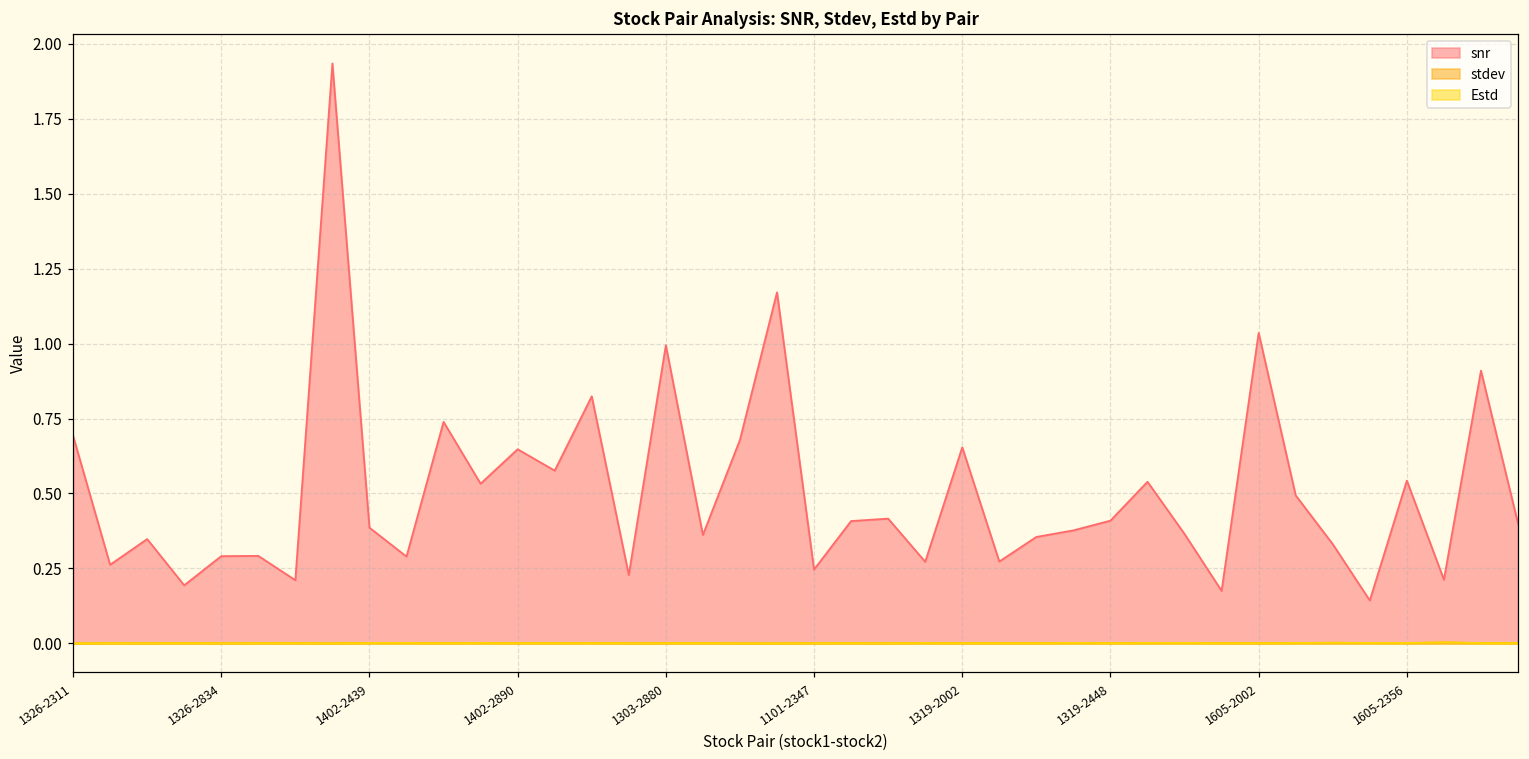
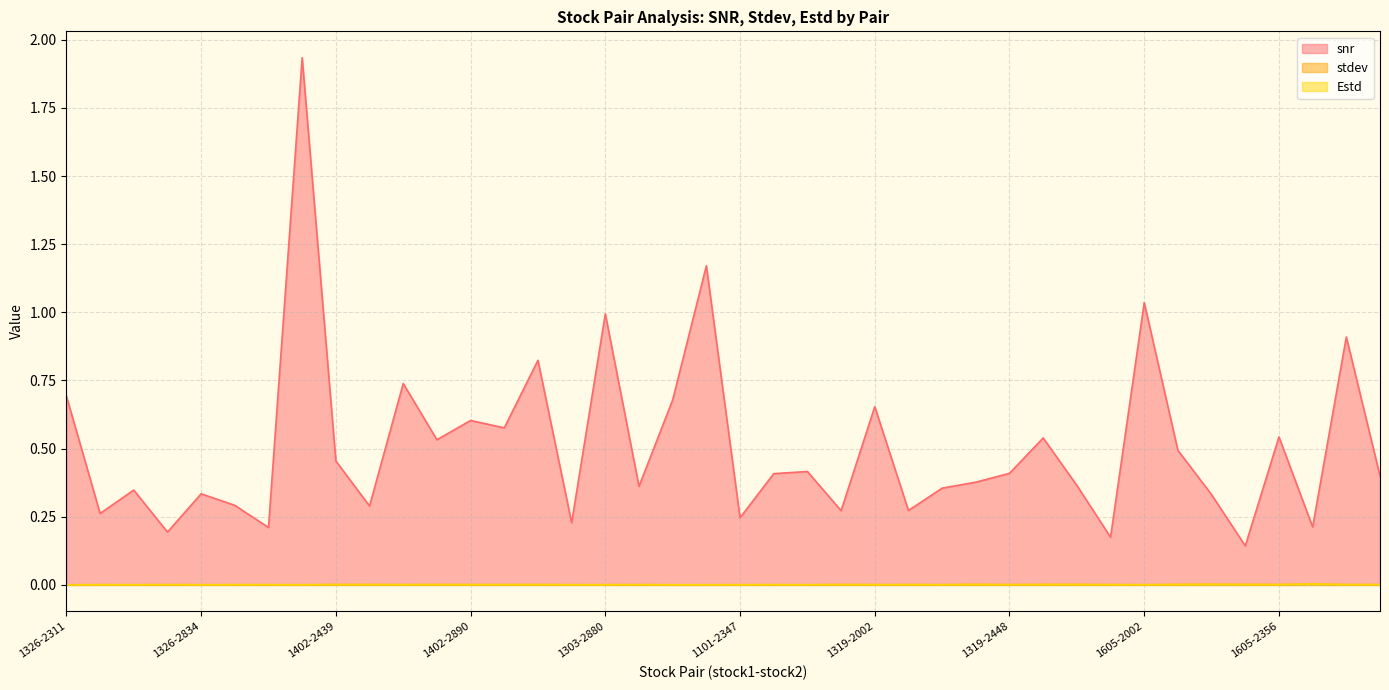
  {
    "snr": {
      "1326-2311": 0.69,
-     "1326-2834": 0.29,
-     "1402-2439": 0.39,
-     "1402-2890": 0.65,
+     "1326-2834": 0.33,
+     "1402-2439": 0.45,
+     "1402-2890": 0.60,
      "1303-2880": 0.99,
      "1101-2347": 0.25,
      "1319-2002": 0.65,
      "1319-2448": 0.41,
      "1605-2002": 1.04,
      "1605-2356": 0.54
    }
  }
